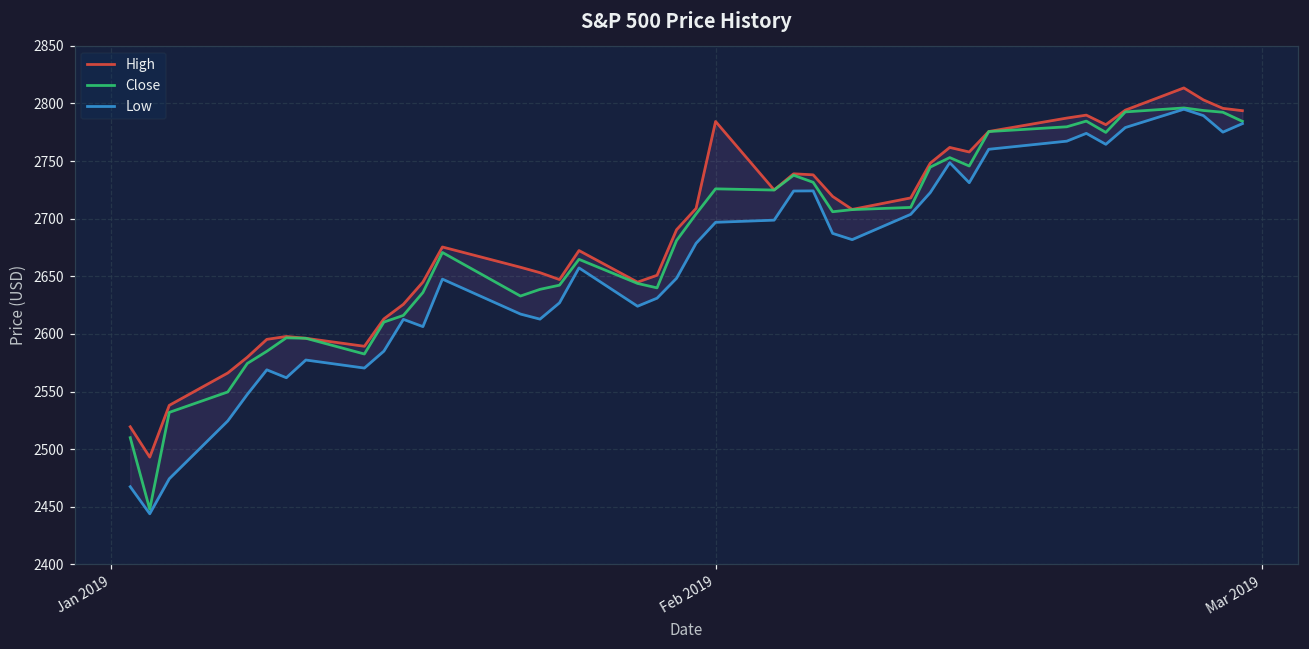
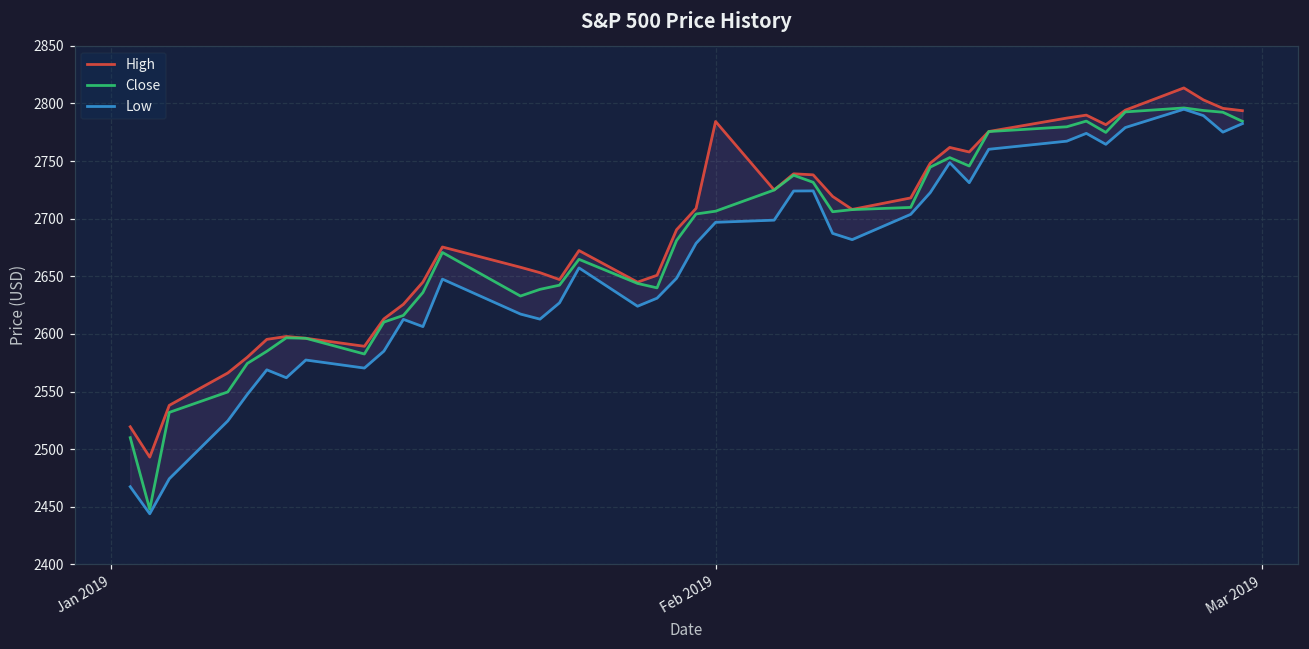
  {
    "High": {
      "Feb 2019": 2784
    },
    "Close": {
-     "Feb 2019": 2726
+     "Feb 2019": 2707
    },
    "Low": {
      "Feb 2019": 2697
    }
  }
